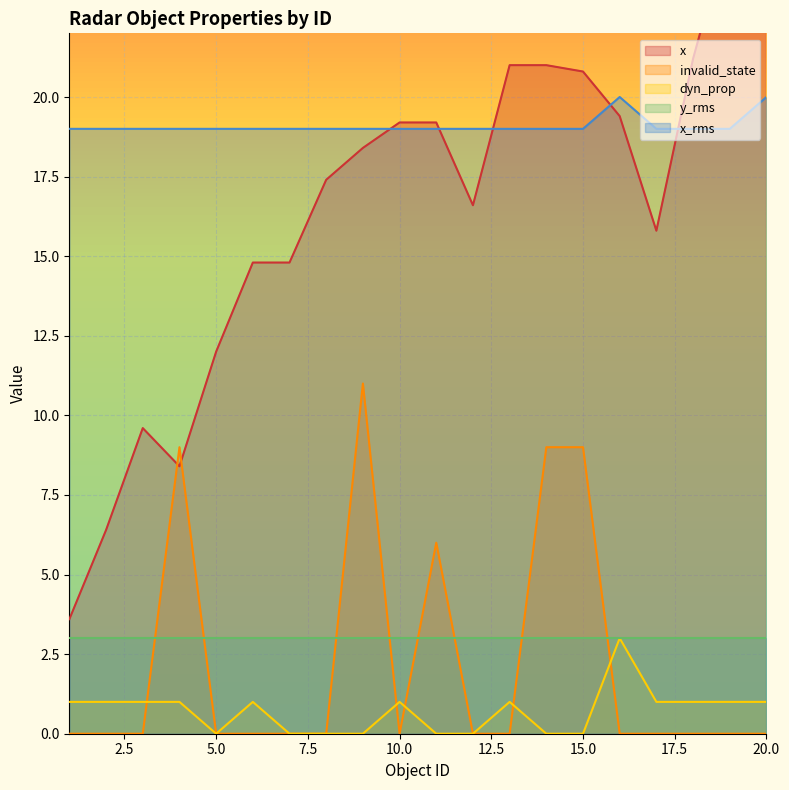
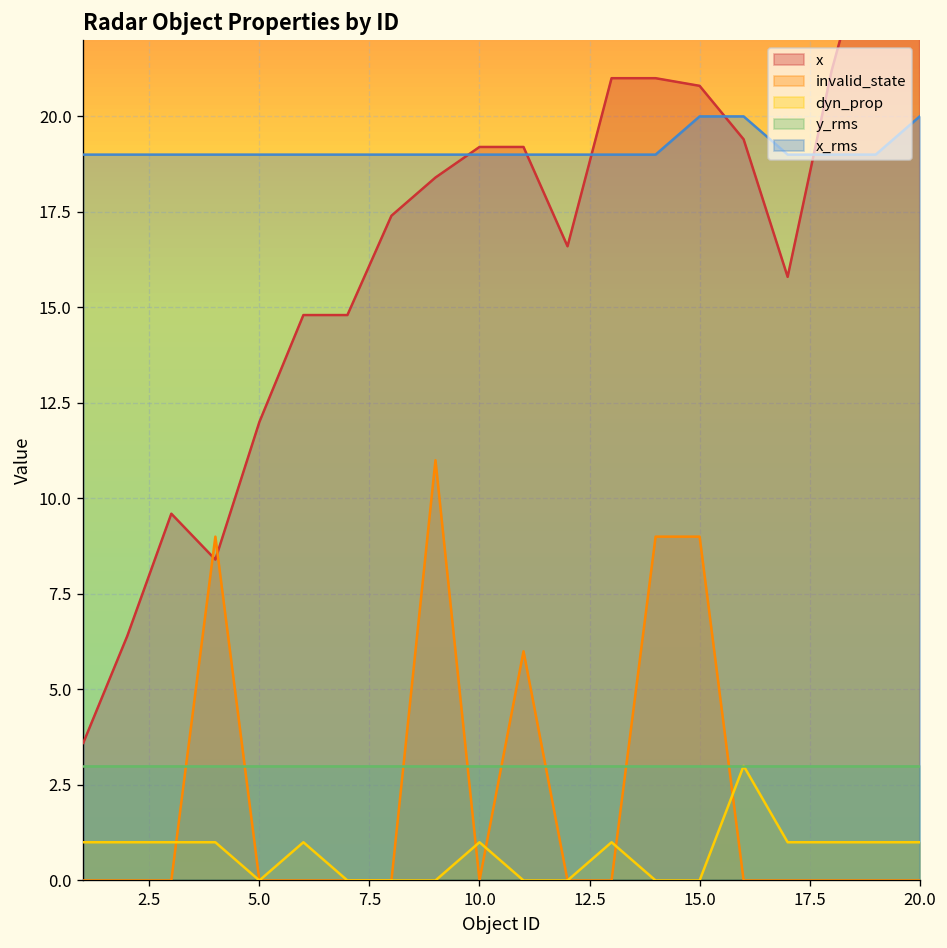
  {
    "y_rms": {
      "5.0": 3,
      "10.0": 3,
      "15.0": 3,
      "20.0": 3
    },
    "x_rms": {
      "5.0": 19,
      "10.0": 19,
-     "15.0": 19,
+     "15.0": 20,
      "20.0": 20
    }
  }
